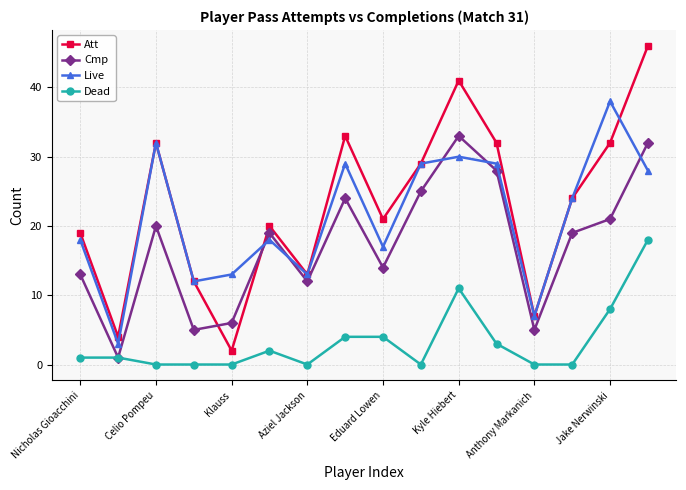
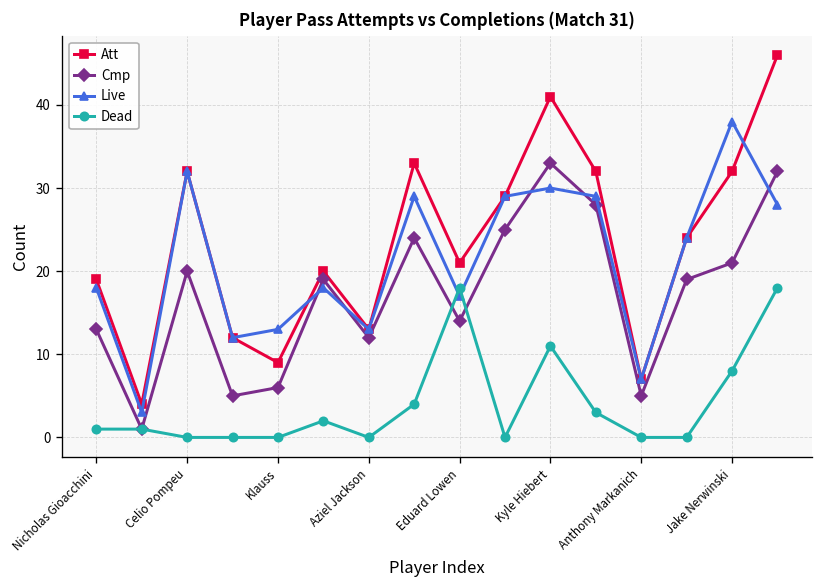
  {
    "Att": {
      "Nicholas Gioacchini": 19,
-     "Klauss": 2,
+     "Klauss": 9,
      "Eduard Lowen": 21,
      "Kyle Hiebert": 41,
      "Jake Nerwinski": 32
    },
    "Cmp": {
      "Nicholas Gioacchini": 13,
      "Celio Pompeu": 20,
      "Klauss": 6,
      "Aziel Jackson": 12,
      "Eduard Lowen": 14,
      "Kyle Hiebert": 33,
      "Anthony Markanich": 5,
      "Jake Nerwinski": 21
    },
    "Live": {
      "Nicholas Gioacchini": 18,
      "Klauss": 13,
      "Eduard Lowen": 17,
      "Kyle Hiebert": 30,
      "Jake Nerwinski": 38
    },
    "Dead": {
      "Nicholas Gioacchini": 1,
      "Celio Pompeu": 0,
      "Klauss": 0,
      "Aziel Jackson": 0,
-     "Eduard Lowen": 4,
+     "Eduard Lowen": 18,
      "Kyle Hiebert": 11,
      "Anthony Markanich": 0,
      "Jake Nerwinski": 8
    }
  }
